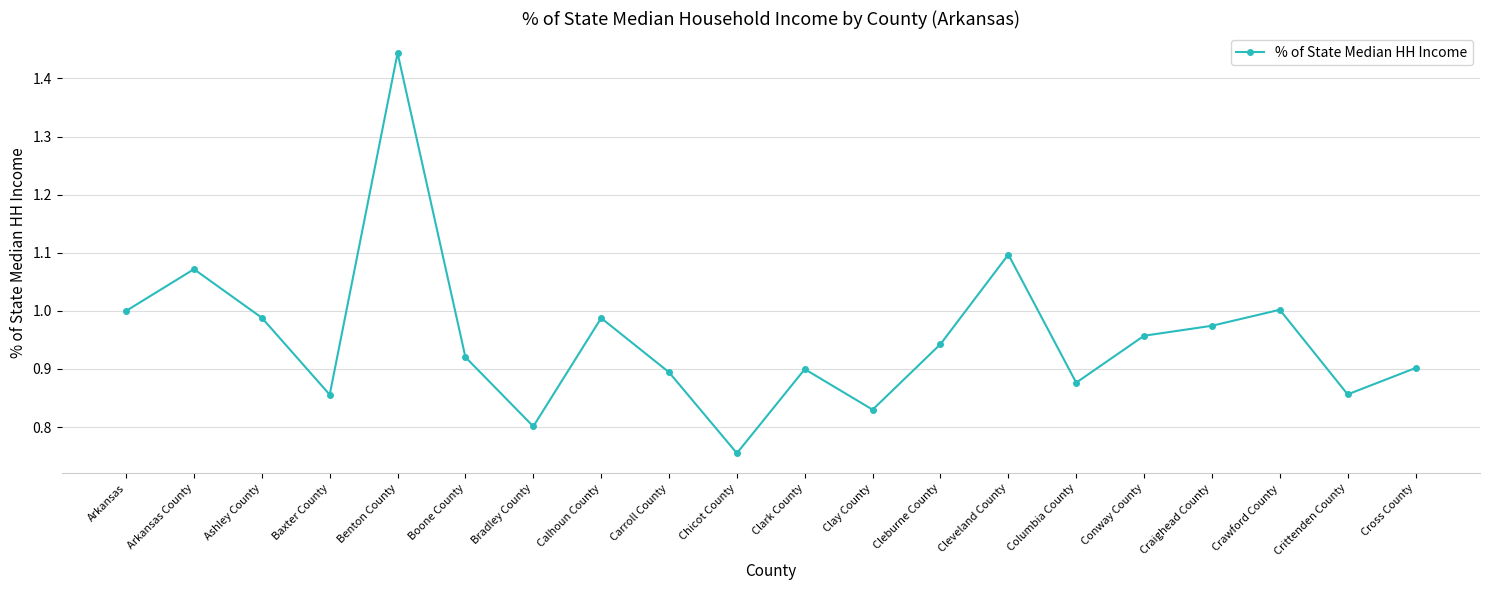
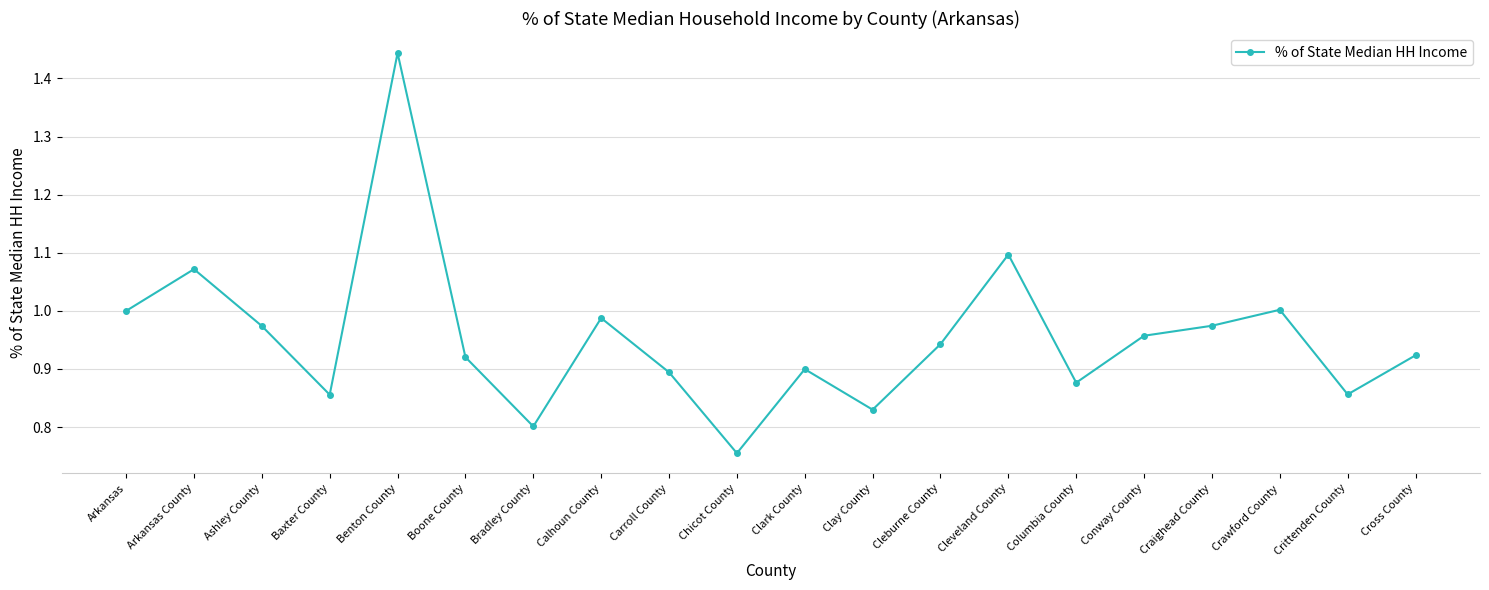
  {
    "Arkansas": 1.00,
    "Arkansas County": 1.07,
-   "Ashley County": 0.99,
+   "Ashley County": 0.97,
    "Baxter County": 0.86,
    "Benton County": 1.44,
    "Boone County": 0.92,
    "Bradley County": 0.80,
    "Calhoun County": 0.99,
    "Carroll County": 0.89,
    "Chicot County": 0.76,
    "Clark County": 0.90,
    "Clay County": 0.83,
    "Cleburne County": 0.94,
    "Cleveland County": 1.10,
    "Columbia County": 0.88,
    "Conway County": 0.96,
    "Craighead County": 0.97,
    "Crawford County": 1.00,
    "Crittenden County": 0.86,
-   "Cross County": 0.90
+   "Cross County": 0.92
  }
